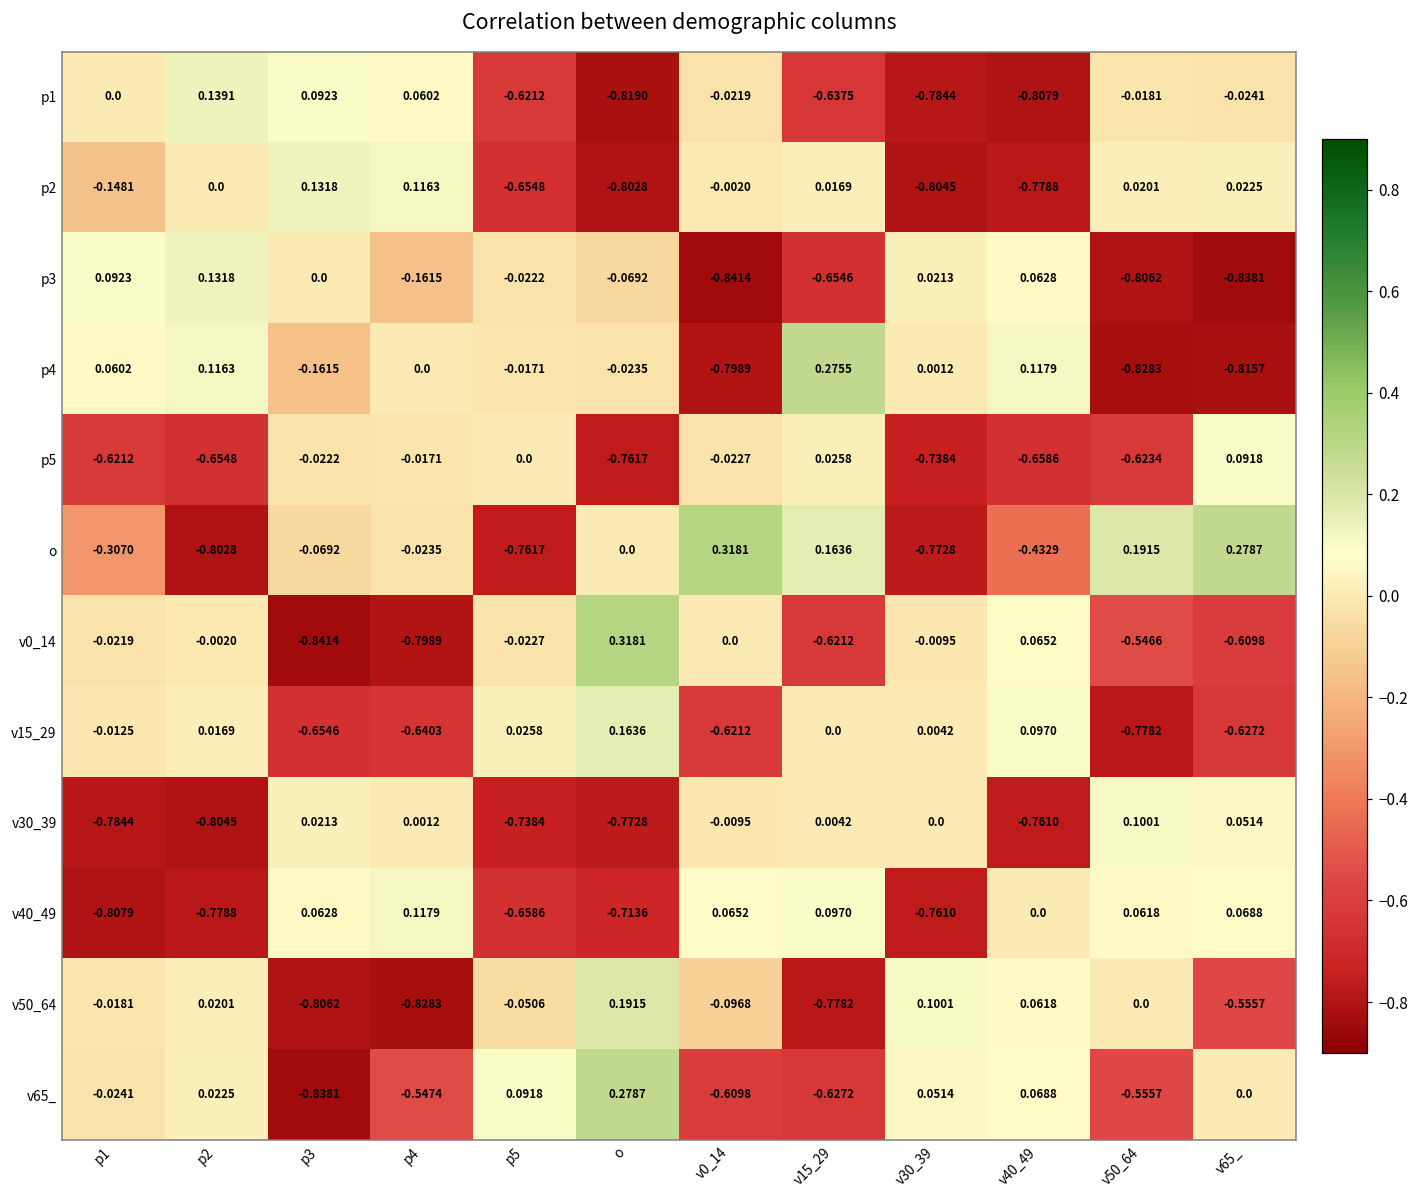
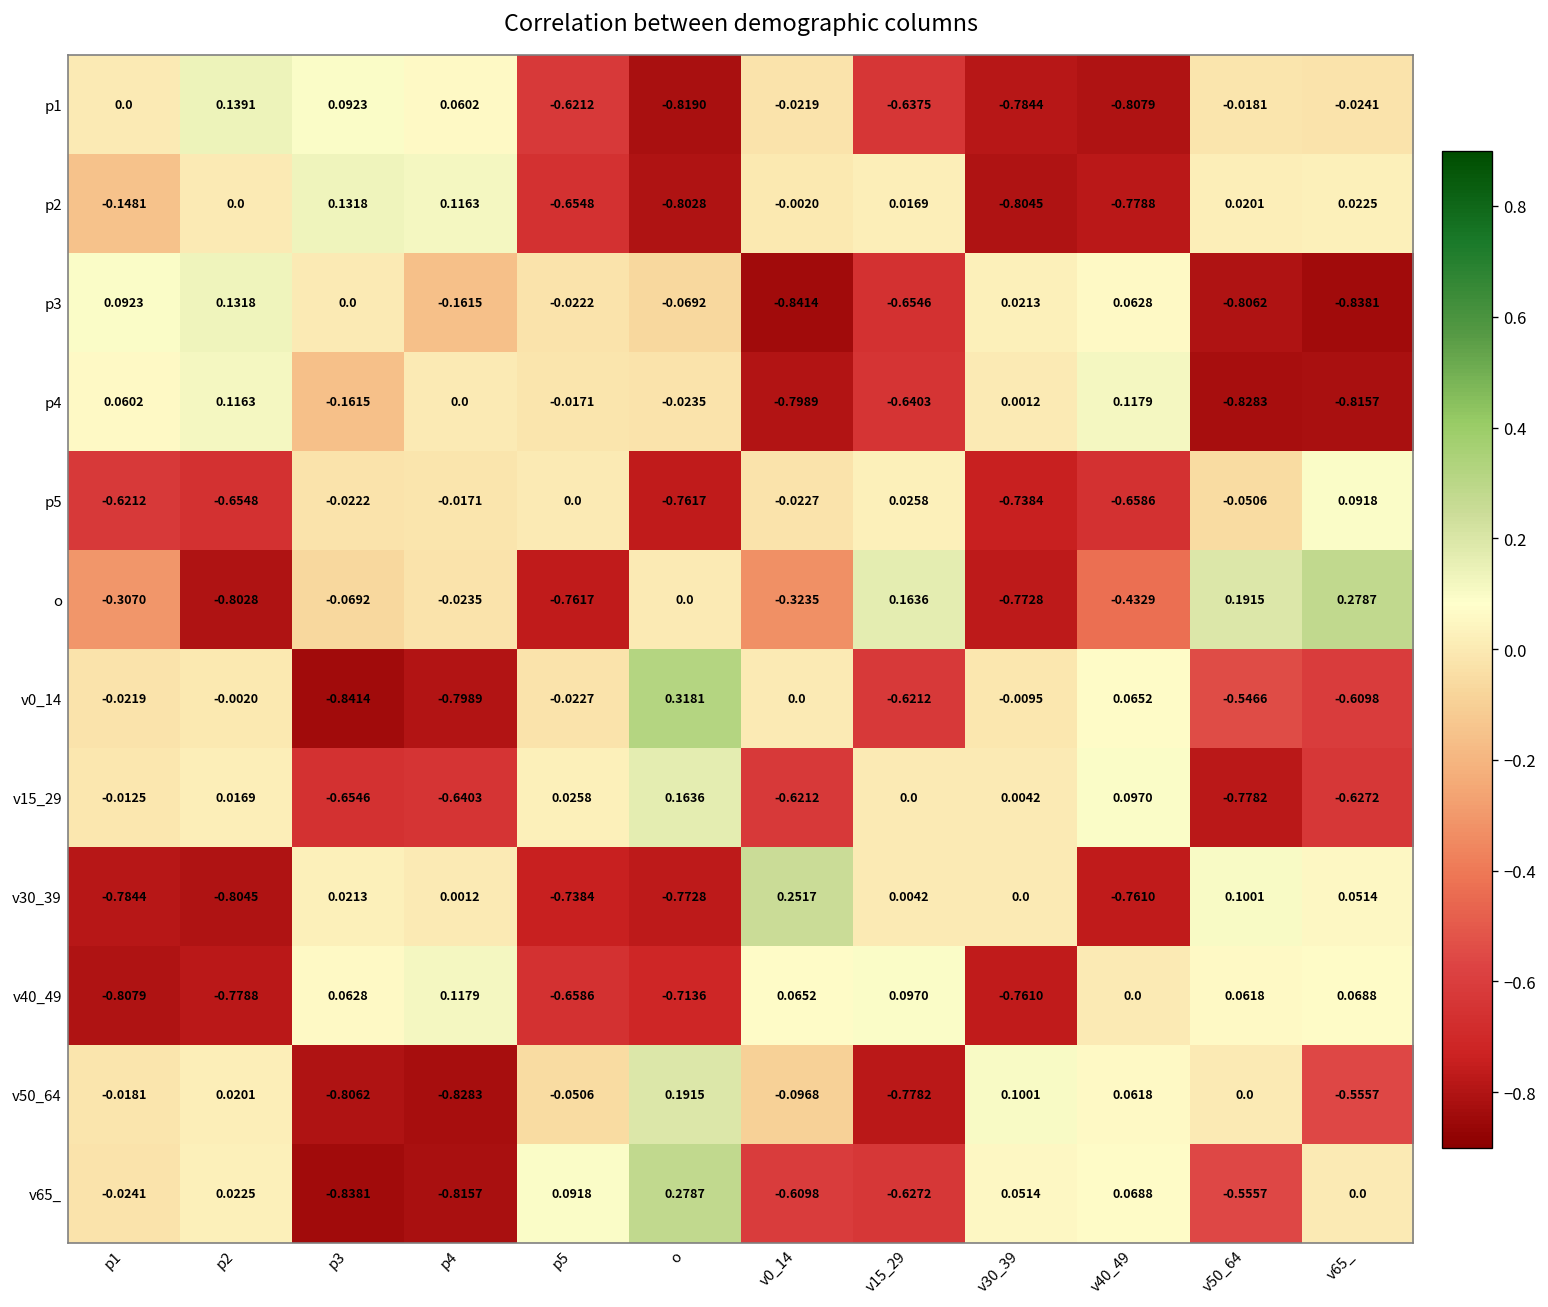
  {
    "p1": {
      "p1": 0.0,
      "p2": 0.1391,
      "p3": 0.0923,
      "p4": 0.0602,
      "p5": -0.6212,
      "o": -0.8190,
      "v0_14": -0.0219,
      "v15_29": -0.6375,
      "v30_39": -0.7844,
      "v40_49": -0.8079,
      "v50_64": -0.0181,
      "v65_": -0.0241
    },
    "p2": {
      "p1": -0.1481,
      "p2": 0.0,
      "p3": 0.1318,
      "p4": 0.1163,
      "p5": -0.6548,
      "o": -0.8028,
      "v0_14": -0.0020,
      "v15_29": 0.0169,
      "v30_39": -0.8045,
      "v40_49": -0.7788,
      "v50_64": 0.0201,
      "v65_": 0.0225
    },
    "p3": {
      "p1": 0.0923,
      "p2": 0.1318,
      "p3": 0.0,
      "p4": -0.1615,
      "p5": -0.0222,
      "o": -0.0692,
      "v0_14": -0.8414,
      "v15_29": -0.6546,
      "v30_39": 0.0213,
      "v40_49": 0.0628,
      "v50_64": -0.8062,
      "v65_": -0.8381
    },
    "p4": {
      "p1": 0.0602,
      "p2": 0.1163,
      "p3": -0.1615,
      "p4": 0.0,
      "p5": -0.0171,
      "o": -0.0235,
      "v0_14": -0.7989,
-     "v15_29": 0.2755,
+     "v15_29": -0.6403,
      "v30_39": 0.0012,
      "v40_49": 0.1179,
      "v50_64": -0.8283,
      "v65_": -0.8157
    },
    "p5": {
      "p1": -0.6212,
      "p2": -0.6548,
      "p3": -0.0222,
      "p4": -0.0171,
      "p5": 0.0,
      "o": -0.7617,
      "v0_14": -0.0227,
      "v15_29": 0.0258,
      "v30_39": -0.7384,
      "v40_49": -0.6586,
-     "v50_64": -0.6234,
+     "v50_64": -0.0506,
      "v65_": 0.0918
    },
    "o": {
      "p1": -0.3070,
      "p2": -0.8028,
      "p3": -0.0692,
      "p4": -0.0235,
      "p5": -0.7617,
      "o": 0.0,
-     "v0_14": 0.3181,
+     "v0_14": -0.3235,
      "v15_29": 0.1636,
      "v30_39": -0.7728,
      "v40_49": -0.4329,
      "v50_64": 0.1915,
      "v65_": 0.2787
    },
    "v0_14": {
      "p1": -0.0219,
      "p2": -0.0020,
      "p3": -0.8414,
      "p4": -0.7989,
      "p5": -0.0227,
      "o": 0.3181,
      "v0_14": 0.0,
      "v15_29": -0.6212,
      "v30_39": -0.0095,
      "v40_49": 0.0652,
      "v50_64": -0.5466,
      "v65_": -0.6098
    },
    "v15_29": {
      "p1": -0.0125,
      "p2": 0.0169,
      "p3": -0.6546,
      "p4": -0.6403,
      "p5": 0.0258,
      "o": 0.1636,
      "v0_14": -0.6212,
      "v15_29": 0.0,
      "v30_39": 0.0042,
      "v40_49": 0.0970,
      "v50_64": -0.7782,
      "v65_": -0.6272
    },
    "v30_39": {
      "p1": -0.7844,
      "p2": -0.8045,
      "p3": 0.0213,
      "p4": 0.0012,
      "p5": -0.7384,
      "o": -0.7728,
-     "v0_14": -0.0095,
+     "v0_14": 0.2517,
      "v15_29": 0.0042,
      "v30_39": 0.0,
      "v40_49": -0.7610,
      "v50_64": 0.1001,
      "v65_": 0.0514
    },
    "v40_49": {
      "p1": -0.8079,
      "p2": -0.7788,
      "p3": 0.0628,
      "p4": 0.1179,
      "p5": -0.6586,
      "o": -0.7136,
      "v0_14": 0.0652,
      "v15_29": 0.0970,
      "v30_39": -0.7610,
      "v40_49": 0.0,
      "v50_64": 0.0618,
      "v65_": 0.0688
    },
    "v50_64": {
      "p1": -0.0181,
      "p2": 0.0201,
      "p3": -0.8062,
      "p4": -0.8283,
      "p5": -0.0506,
      "o": 0.1915,
      "v0_14": -0.0968,
      "v15_29": -0.7782,
      "v30_39": 0.1001,
      "v40_49": 0.0618,
      "v50_64": 0.0,
      "v65_": -0.5557
    },
    "v65_": {
      "p1": -0.0241,
      "p2": 0.0225,
      "p3": -0.8381,
-     "p4": -0.5474,
+     "p4": -0.8157,
      "p5": 0.0918,
      "o": 0.2787,
      "v0_14": -0.6098,
      "v15_29": -0.6272,
      "v30_39": 0.0514,
      "v40_49": 0.0688,
      "v50_64": -0.5557,
      "v65_": 0.0
    }
  }
